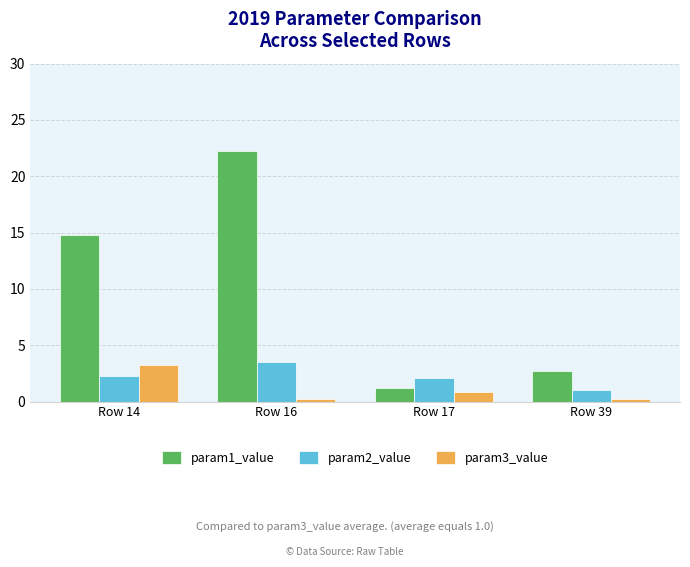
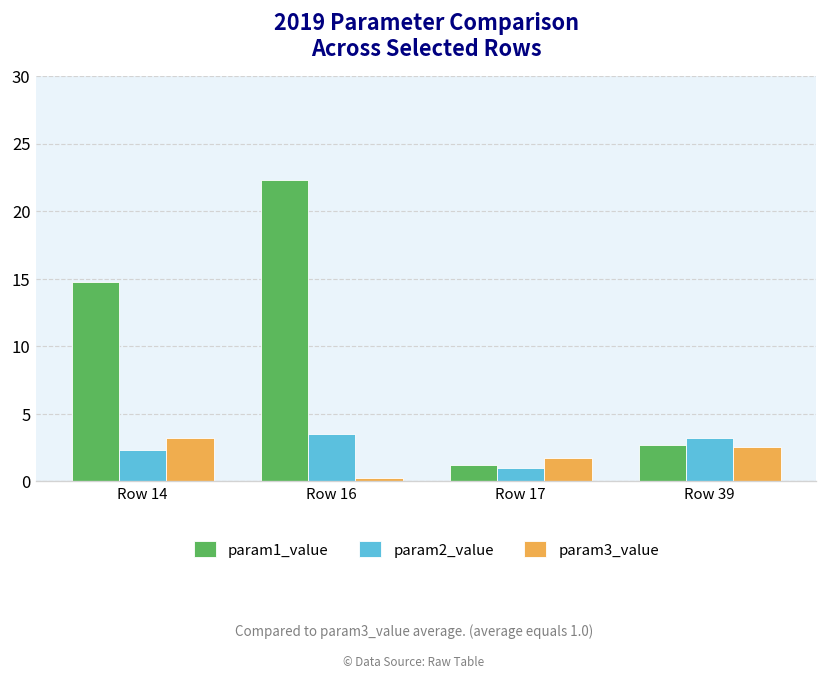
  {
    "param1_value": {
      "Row 14": 14.8,
      "Row 16": 22.3,
      "Row 17": 1.2,
      "Row 39": 2.7
    },
    "param2_value": {
      "Row 14": 2.3,
      "Row 16": 3.5,
-     "Row 17": 2.1,
-     "Row 39": 1.0
+     "Row 17": 1.0,
+     "Row 39": 3.2
    },
    "param3_value": {
      "Row 14": 3.3,
      "Row 16": 0.3,
-     "Row 17": 0.9,
-     "Row 39": 0.3
+     "Row 17": 1.7,
+     "Row 39": 2.6
    }
  }
